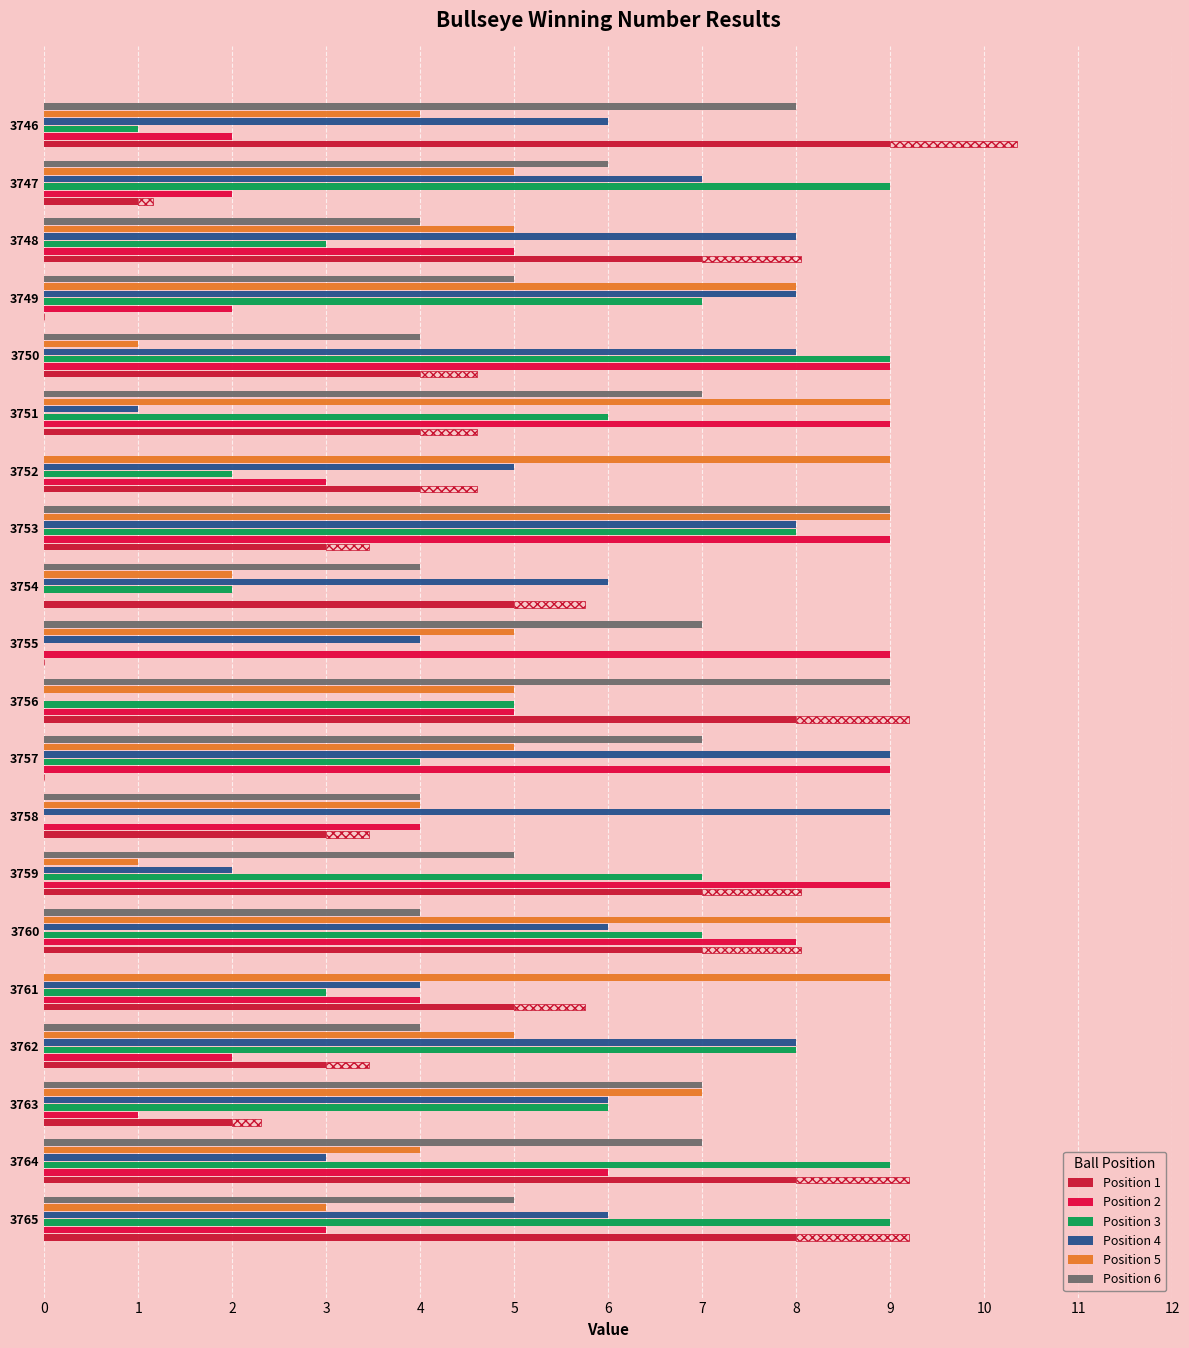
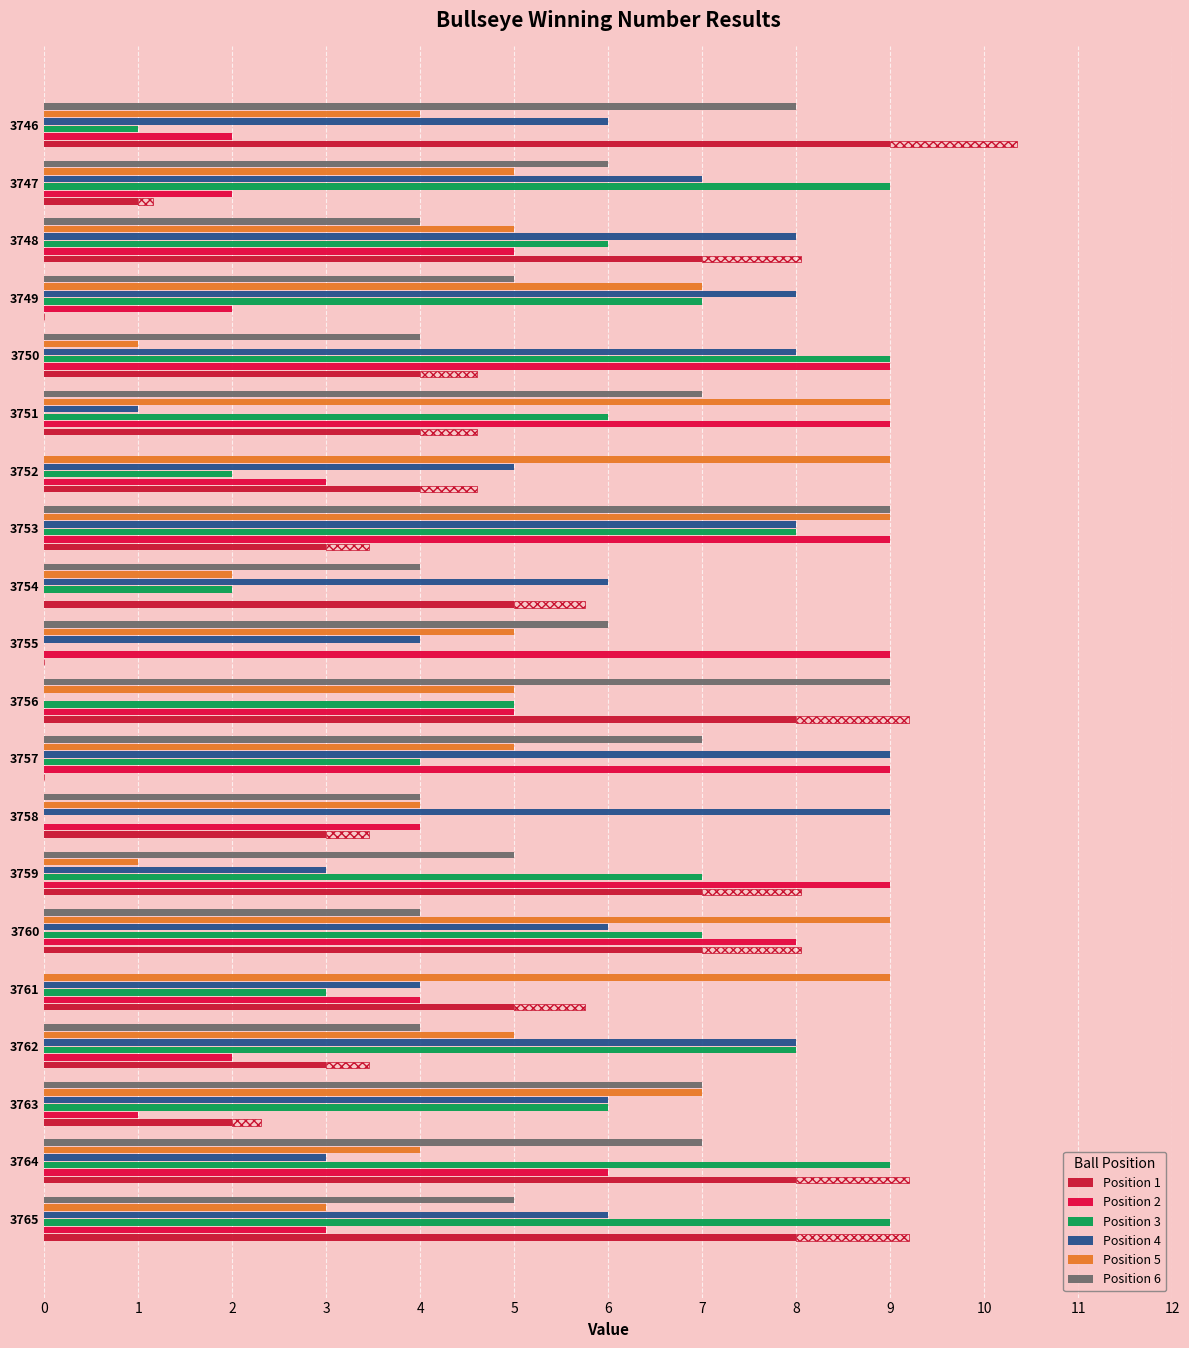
  {
    "Position 3": {
      "3746": 1,
      "3747": 9,
-     "3748": 3,
+     "3748": 6,
      "3749": 7,
      "3750": 9,
      "3751": 6,
      "3752": 2,
      "3753": 8,
      "3754": 2,
      "3755": 0,
      "3756": 5,
      "3757": 4,
      "3758": 0,
      "3759": 7,
      "3760": 7,
      "3761": 3,
      "3762": 8,
      "3763": 6,
      "3764": 9,
      "3765": 9
    },
    "Position 4": {
      "3746": 6,
      "3747": 7,
      "3748": 8,
      "3749": 8,
      "3750": 8,
      "3751": 1,
      "3752": 5,
      "3753": 8,
      "3754": 6,
      "3755": 4,
      "3756": 0,
      "3757": 9,
      "3758": 9,
-     "3759": 2,
+     "3759": 3,
      "3760": 6,
      "3761": 4,
      "3762": 8,
      "3763": 6,
      "3764": 3,
      "3765": 6
    },
    "Position 5": {
      "3746": 4,
      "3747": 5,
      "3748": 5,
-     "3749": 8,
+     "3749": 7,
      "3750": 1,
      "3751": 9,
      "3752": 9,
      "3753": 9,
      "3754": 2,
      "3755": 5,
      "3756": 5,
      "3757": 5,
      "3758": 4,
      "3759": 1,
      "3760": 9,
      "3761": 9,
      "3762": 5,
      "3763": 7,
      "3764": 4,
      "3765": 3
    },
    "Position 6": {
      "3746": 8,
      "3747": 6,
      "3748": 4,
      "3749": 5,
      "3750": 4,
      "3751": 7,
      "3752": 0,
      "3753": 9,
      "3754": 4,
-     "3755": 7,
+     "3755": 6,
      "3756": 9,
      "3757": 7,
      "3758": 4,
      "3759": 5,
      "3760": 4,
      "3761": 0,
      "3762": 4,
      "3763": 7,
      "3764": 7,
      "3765": 5
    }
  }
